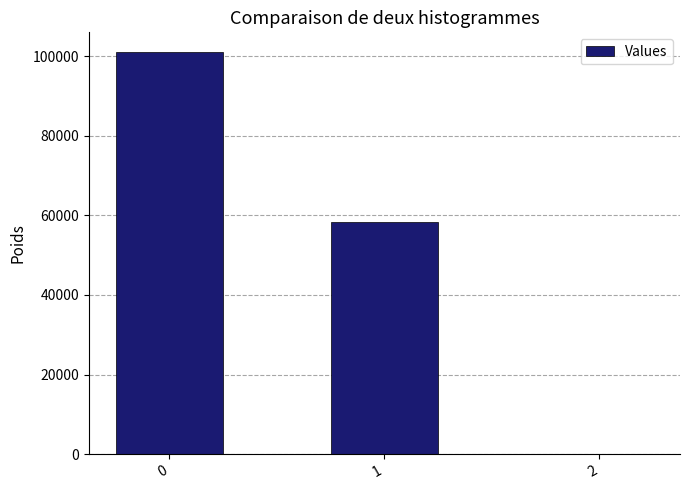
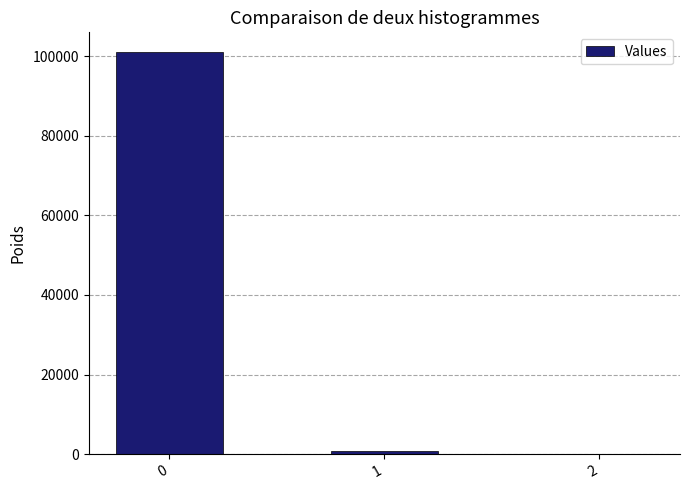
  {
    "0": 101000,
-   "1": 58000
+   "1": 1000
  }
